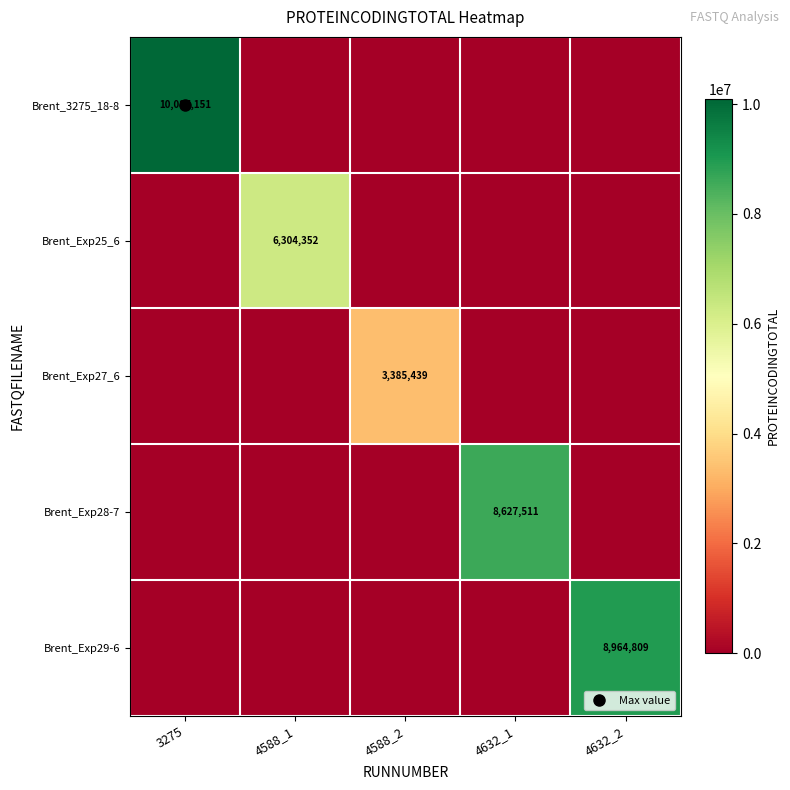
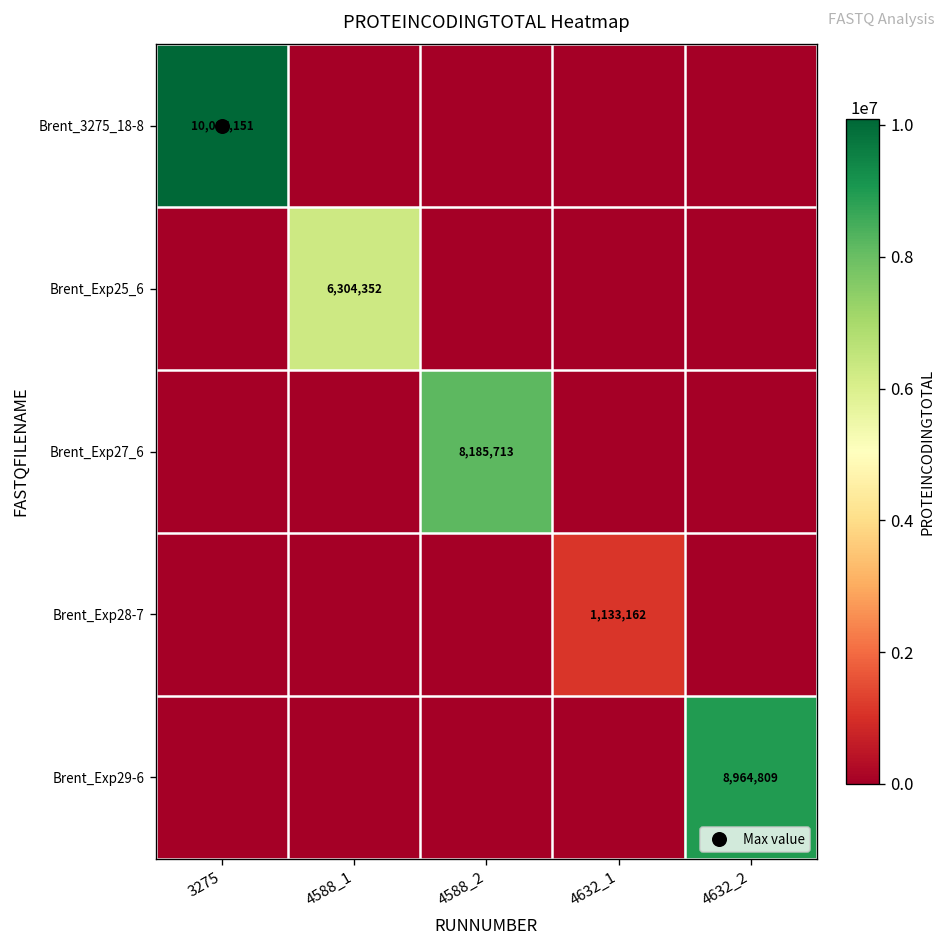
  {
    "Brent_Exp25_6": {
      "4588_1": "6,304,352"
    },
    "Brent_Exp27_6": {
-     "4588_2": "3,385,439"
+     "4588_2": "8,185,713"
    },
    "Brent_Exp28-7": {
-     "4632_1": "8,627,511"
+     "4632_1": "1,133,162"
    },
    "Brent_Exp29-6": {
      "4632_2": "8,964,809"
    }
  }
